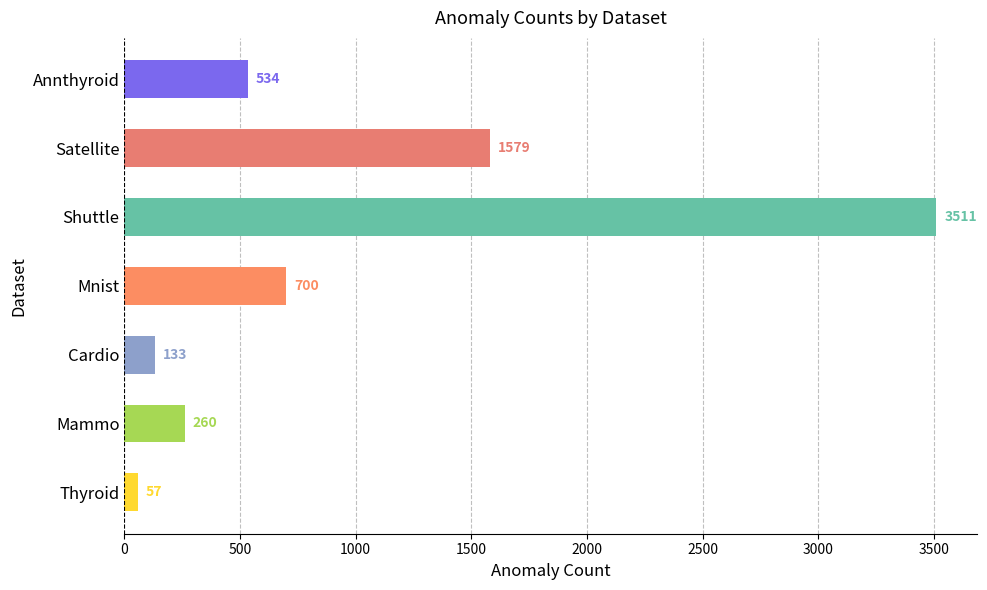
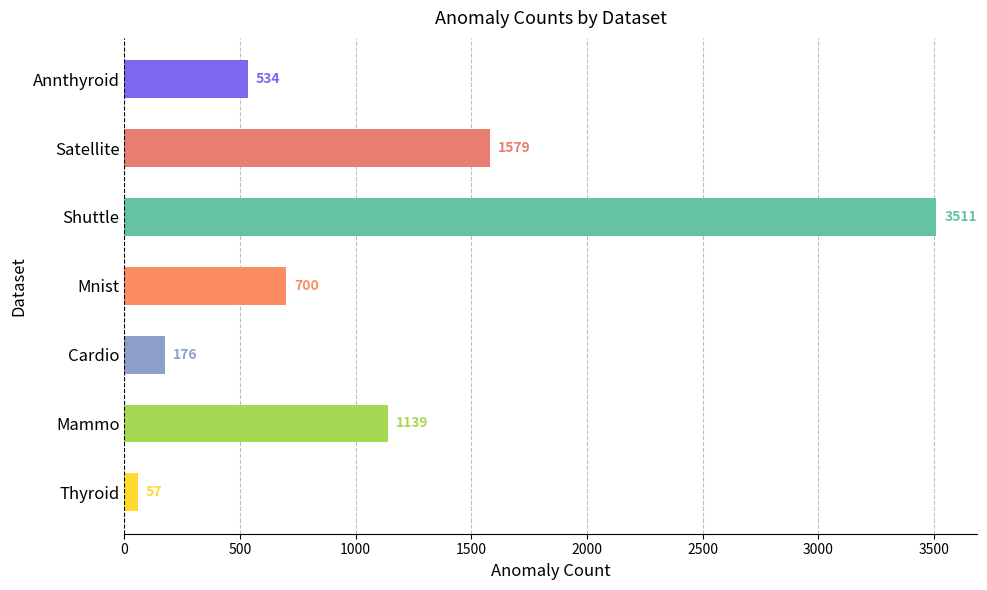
  {
    "Annthyroid": 534,
    "Satellite": 1579,
    "Shuttle": 3511,
    "Mnist": 700,
-   "Cardio": 133,
-   "Mammo": 260,
+   "Cardio": 176,
+   "Mammo": 1139,
    "Thyroid": 57
  }
